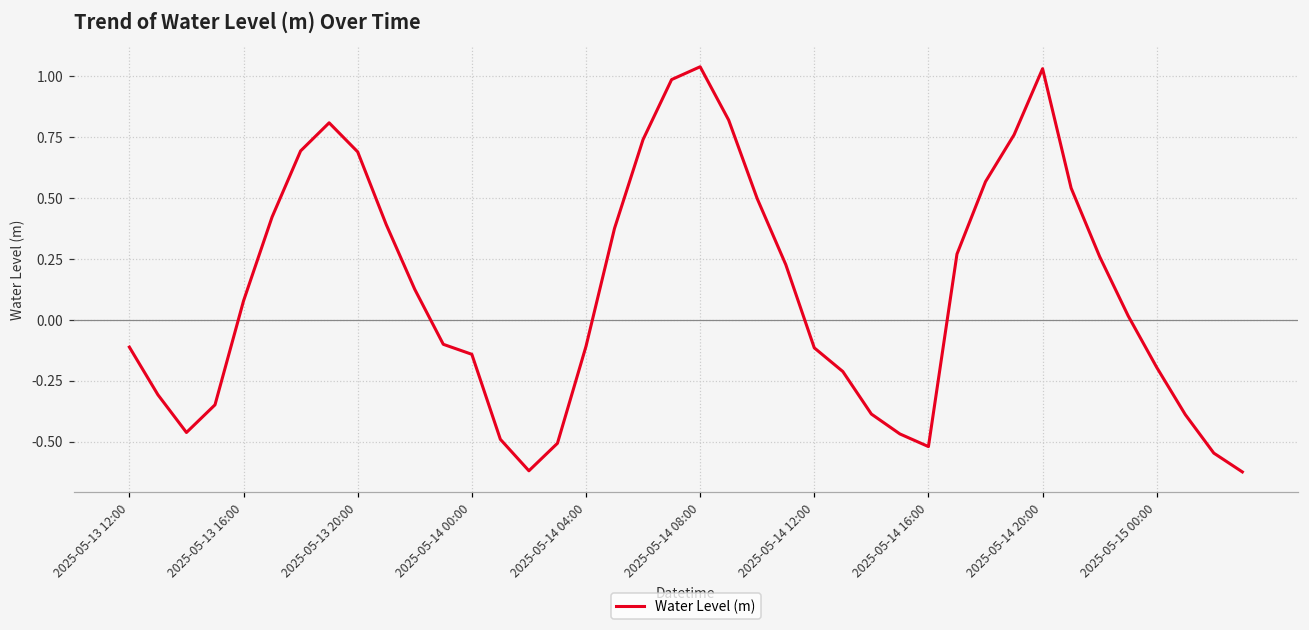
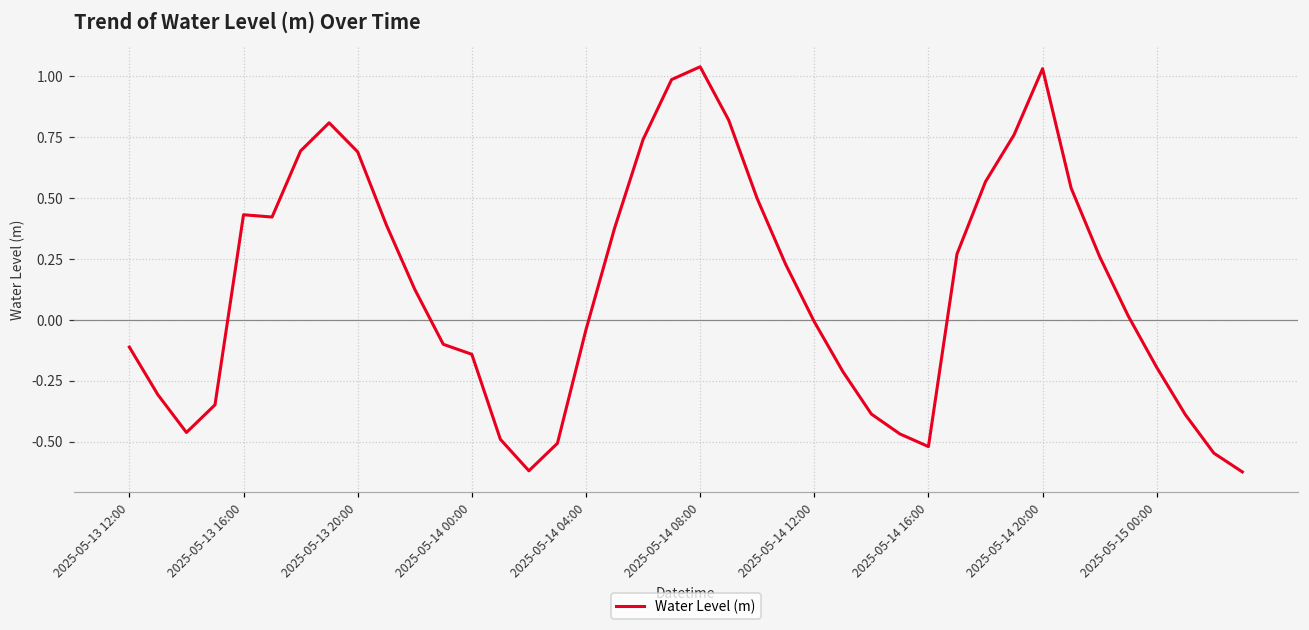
  {
    "2025-05-13 12:00": -0.11,
-   "2025-05-13 16:00": 0.08,
+   "2025-05-13 16:00": 0.43,
    "2025-05-13 20:00": 0.69,
    "2025-05-14 00:00": -0.14,
-   "2025-05-14 04:00": -0.11,
+   "2025-05-14 04:00": -0.04,
    "2025-05-14 08:00": 1.04,
-   "2025-05-14 12:00": -0.12,
+   "2025-05-14 12:00": -0.01,
    "2025-05-14 16:00": -0.52,
    "2025-05-14 20:00": 1.03,
    "2025-05-15 00:00": -0.20
  }
